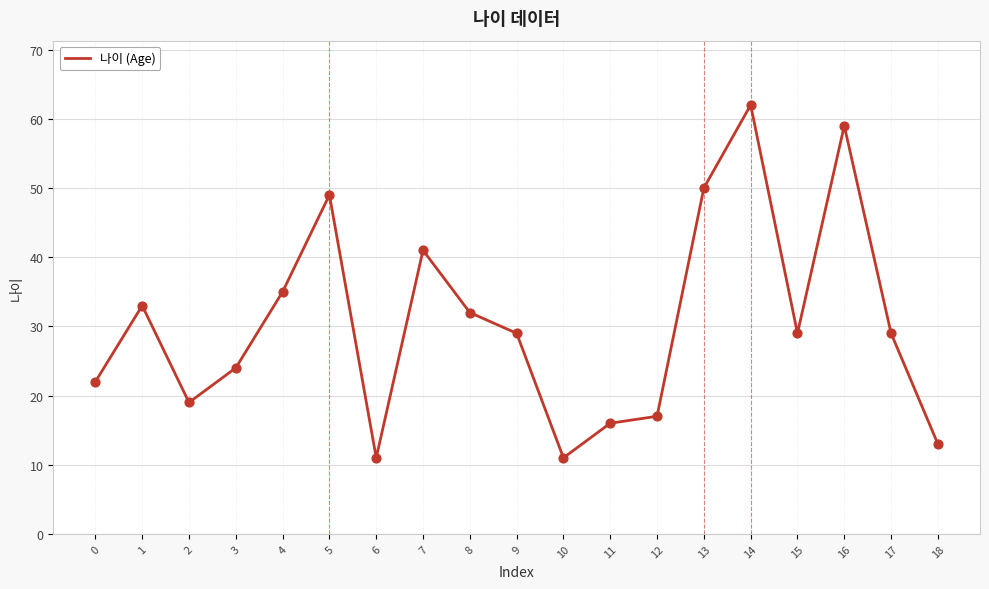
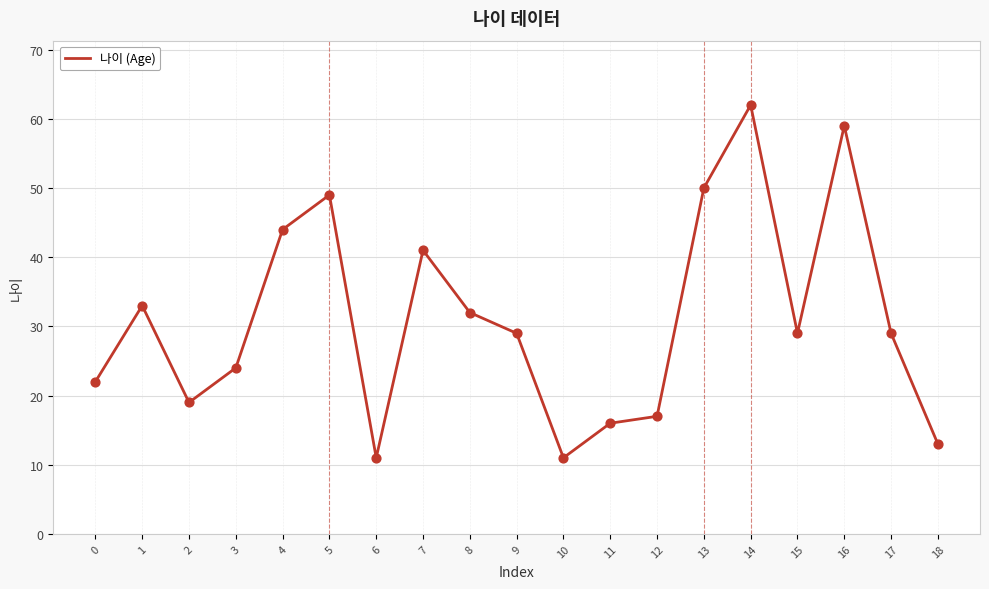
  {
    "0": 22,
    "1": 33,
    "2": 19,
    "3": 24,
-   "4": 35,
+   "4": 44,
    "5": 49,
    "6": 11,
    "7": 41,
    "8": 32,
    "9": 29,
    "10": 11,
    "11": 16,
    "12": 17,
    "13": 50,
    "14": 62,
    "15": 29,
    "16": 59,
    "17": 29,
    "18": 13
  }
